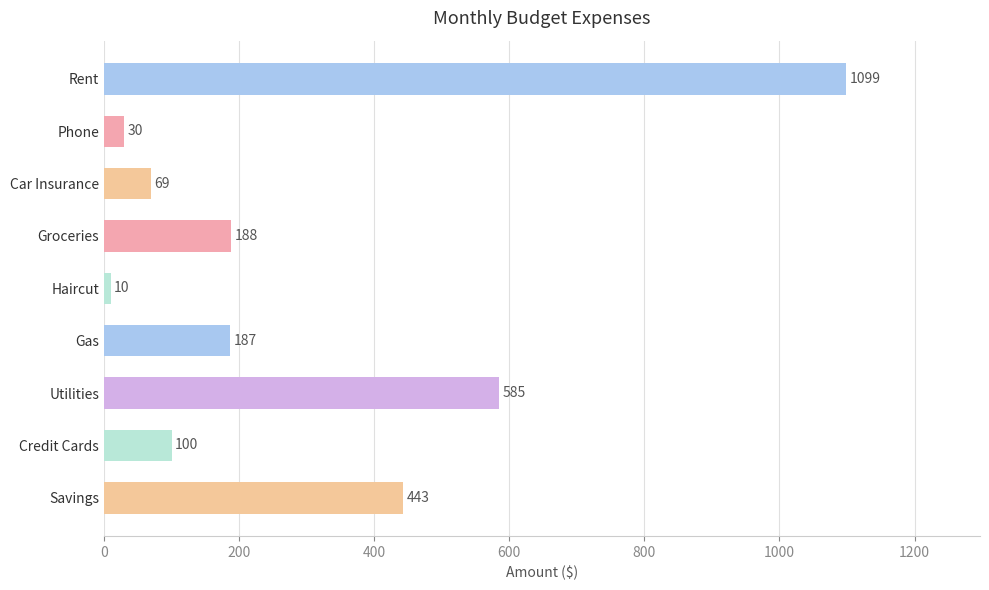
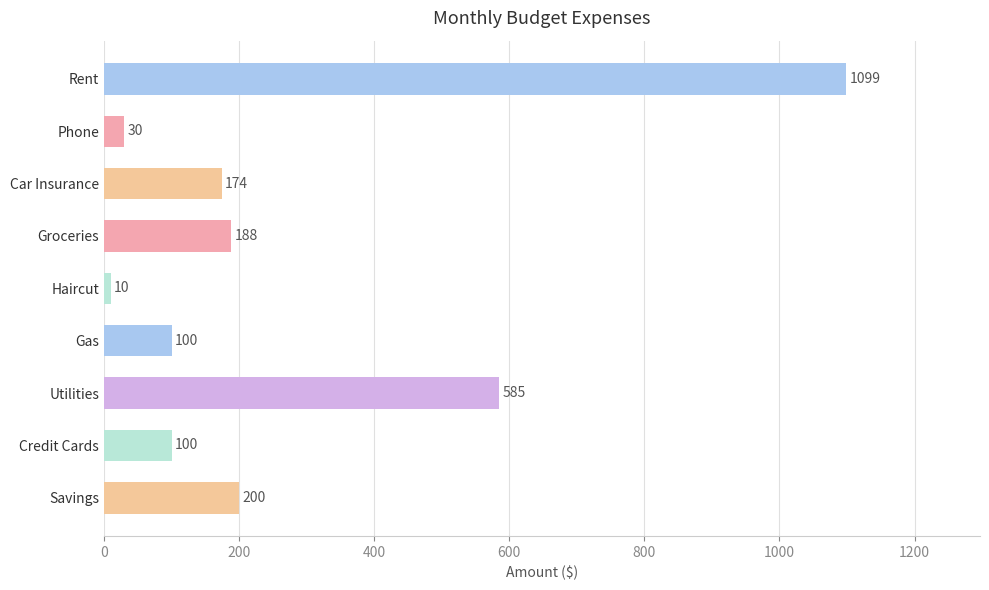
  {
    "Rent": 1099,
    "Phone": 30,
-   "Car Insurance": 69,
+   "Car Insurance": 174,
    "Groceries": 188,
    "Haircut": 10,
-   "Gas": 187,
+   "Gas": 100,
    "Utilities": 585,
    "Credit Cards": 100,
-   "Savings": 443
+   "Savings": 200
  }
